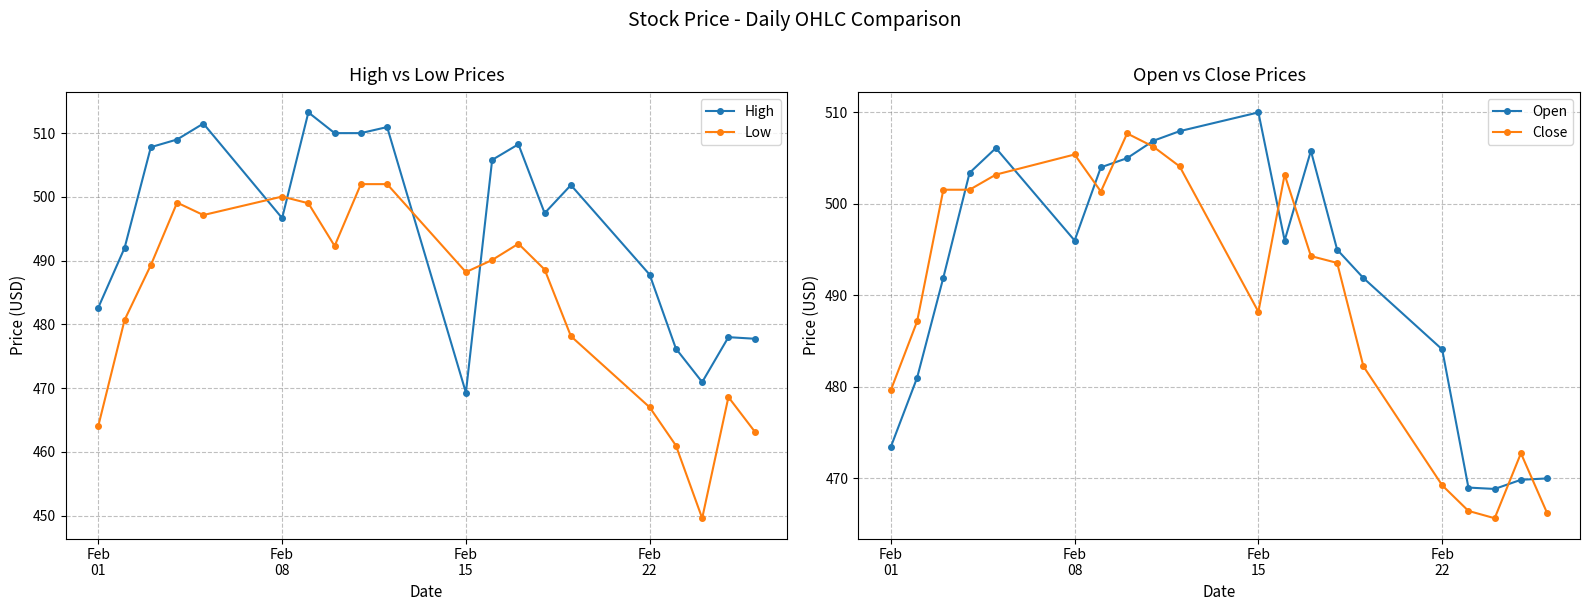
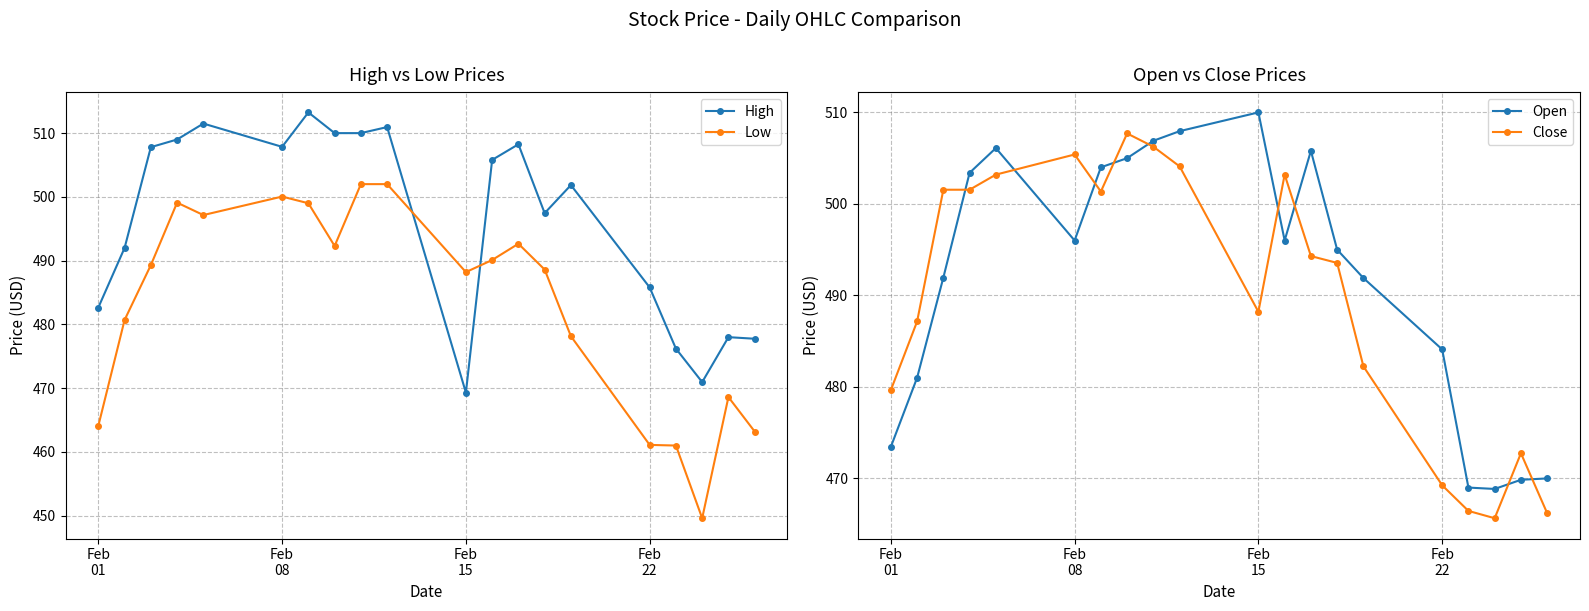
  {
    "High vs Low Prices": {
      "High": {
        "Feb 01": 483,
-       "Feb 08": 497,
+       "Feb 08": 508,
        "Feb 15": 469,
-       "Feb 22": 488
+       "Feb 22": 486
      },
      "Low": {
        "Feb 01": 464,
        "Feb 08": 500,
        "Feb 15": 488,
-       "Feb 22": 467
+       "Feb 22": 461
      }
    },
    "Open vs Close Prices": {
      "Open": {
        "Feb 01": 473,
        "Feb 08": 496,
        "Feb 15": 510,
        "Feb 22": 484
      },
      "Close": {
        "Feb 01": 480,
        "Feb 08": 505,
        "Feb 15": 488,
        "Feb 22": 469
      }
    }
  }
